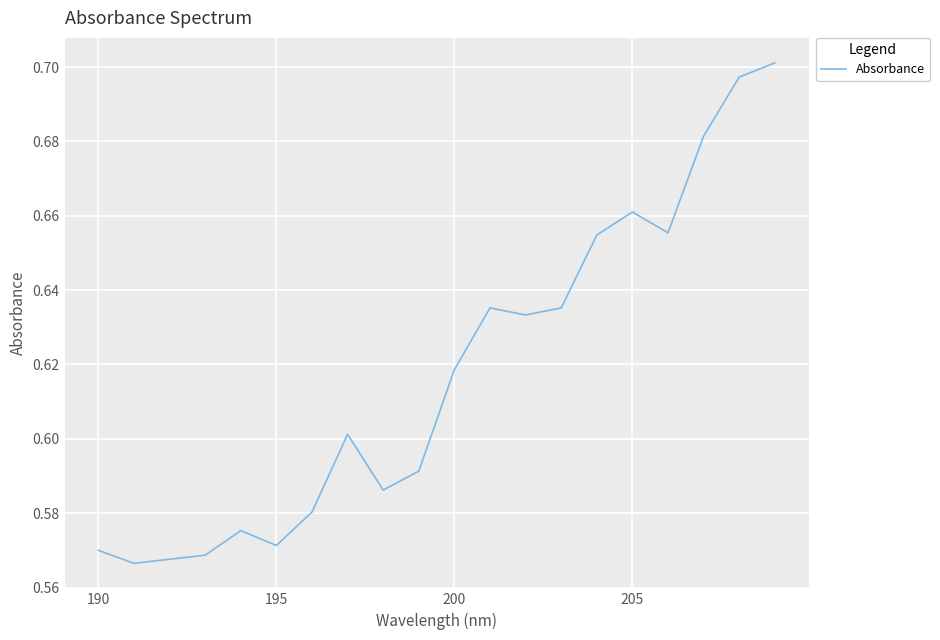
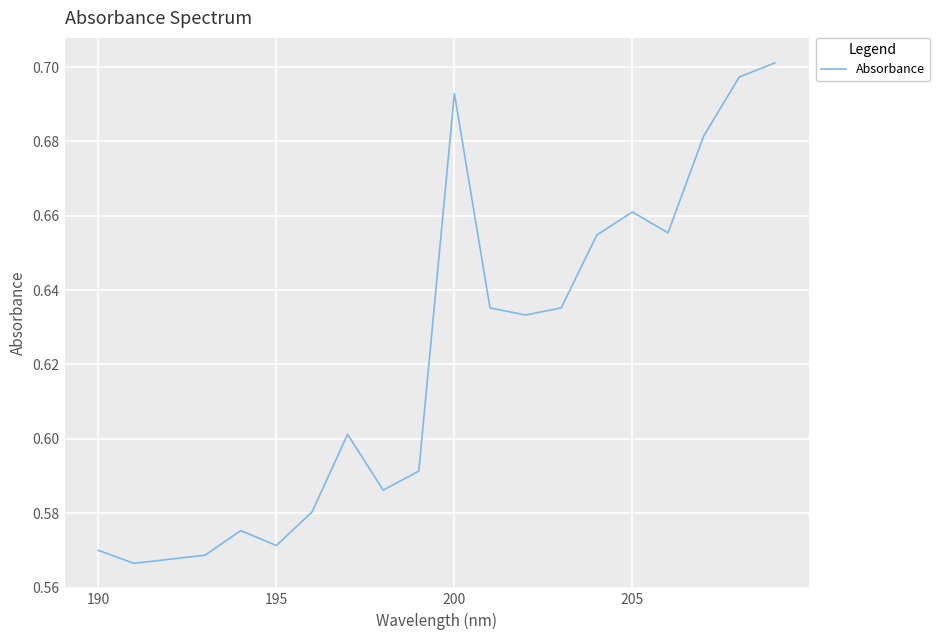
  {
    "190": 0.570,
    "195": 0.571,
-   "200": 0.619,
+   "200": 0.693,
    "205": 0.661
  }
